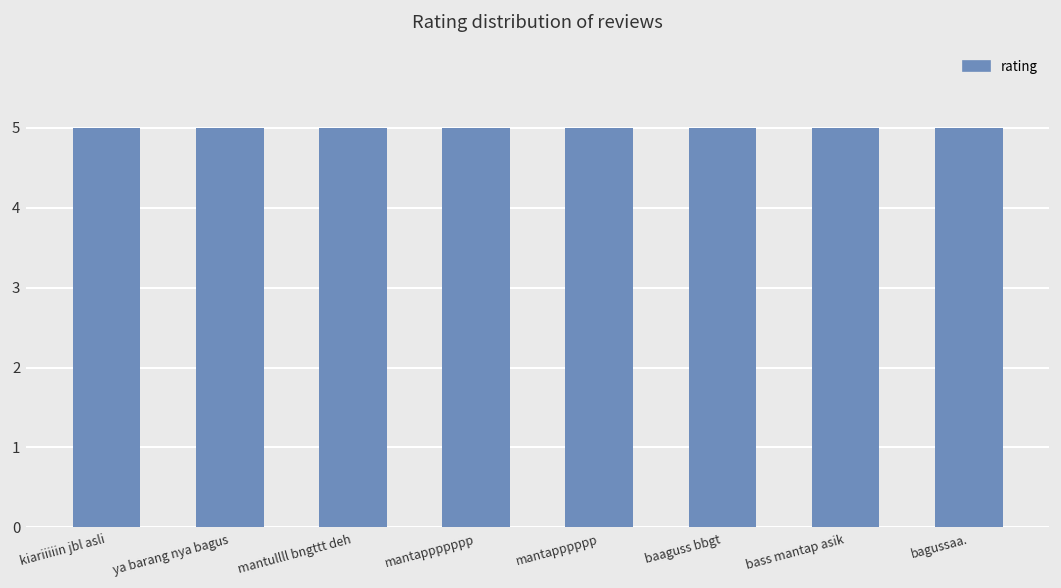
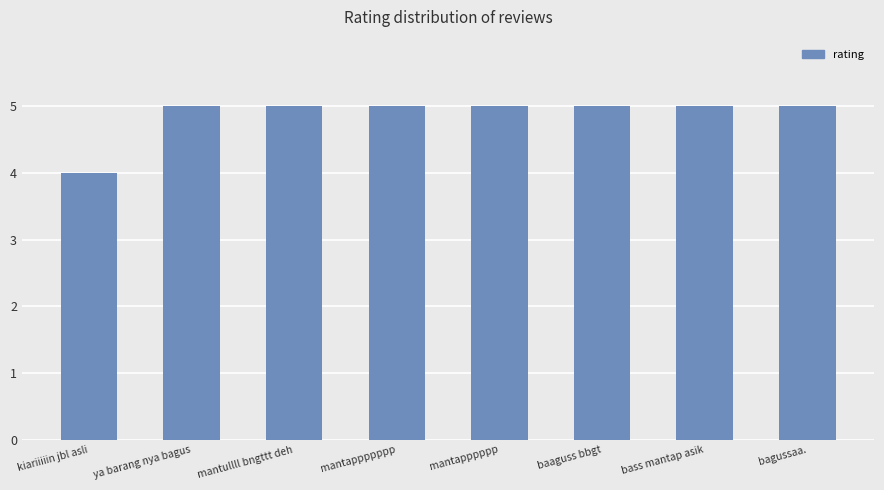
  {
-   "kiariiiiin jbl asli": 5,
+   "kiariiiiin jbl asli": 4,
    "ya barang nya bagus": 5,
    "mantullll bngttt deh": 5,
    "mantappppppp": 5,
    "mantapppppp": 5,
    "baaguss bbgt": 5,
    "bass mantap asik": 5,
    "bagussaa.": 5
  }
